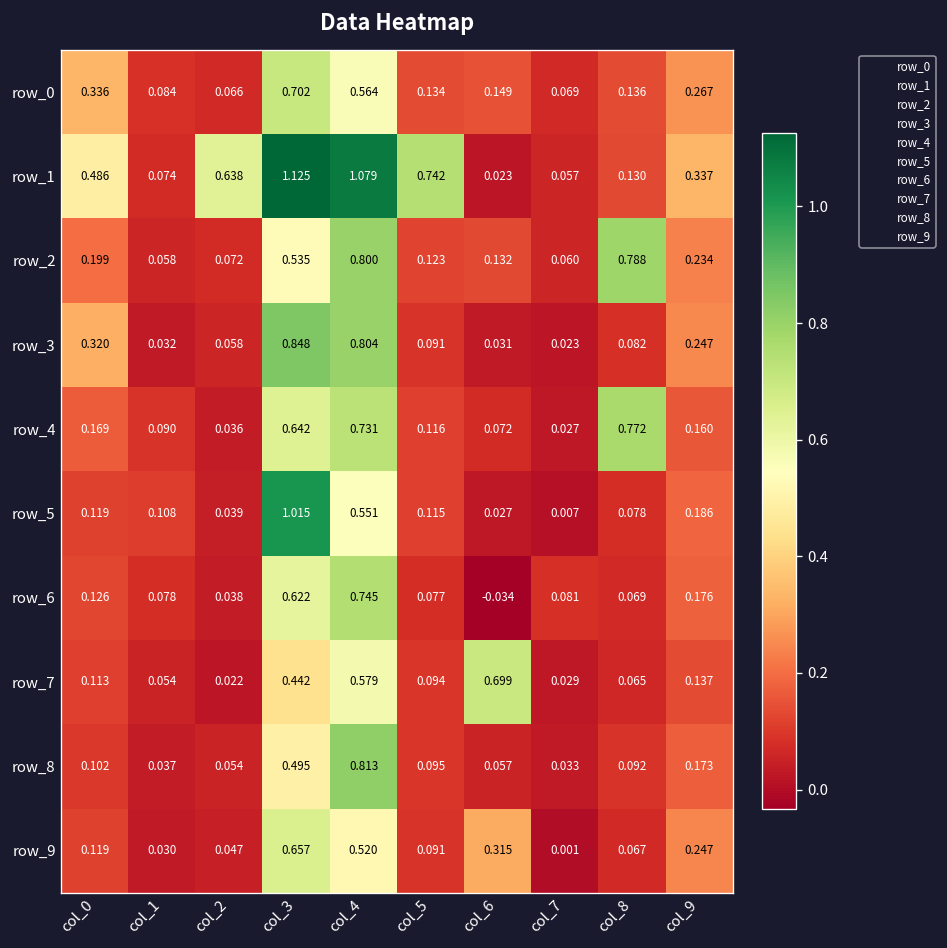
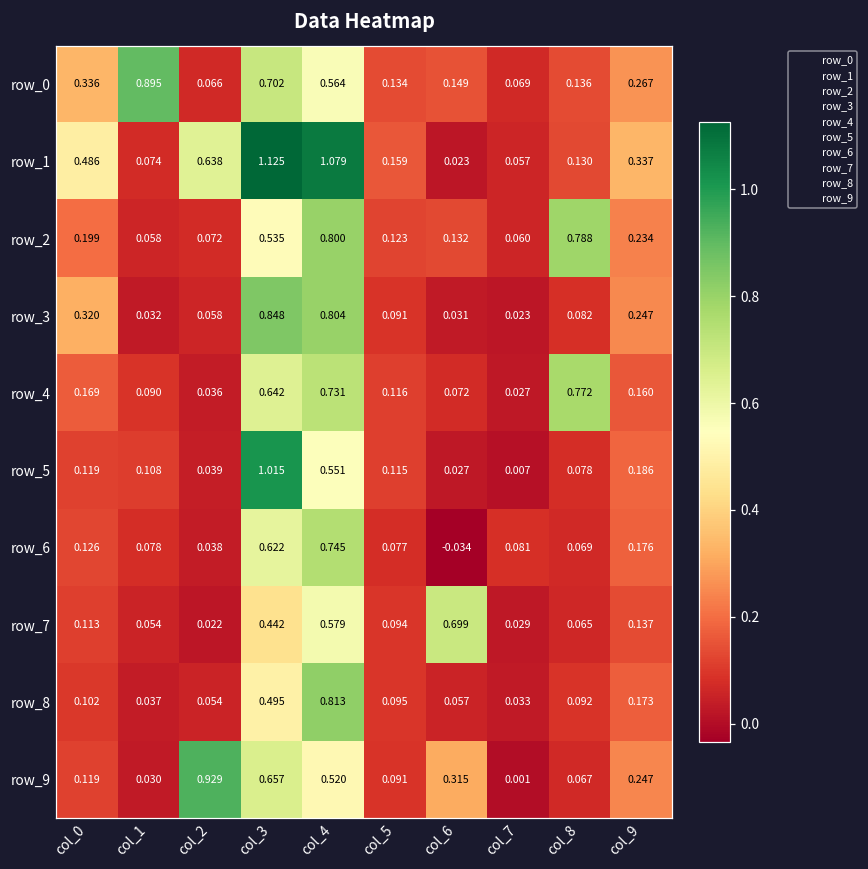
  {
    "row_0": {
      "col_0": 0.336,
-     "col_1": 0.084,
+     "col_1": 0.895,
      "col_2": 0.066,
      "col_3": 0.702,
      "col_4": 0.564,
      "col_5": 0.134,
      "col_6": 0.149,
      "col_7": 0.069,
      "col_8": 0.136,
      "col_9": 0.267
    },
    "row_1": {
      "col_0": 0.486,
      "col_1": 0.074,
      "col_2": 0.638,
      "col_3": 1.125,
      "col_4": 1.079,
-     "col_5": 0.742,
+     "col_5": 0.159,
      "col_6": 0.023,
      "col_7": 0.057,
      "col_8": 0.130,
      "col_9": 0.337
    },
    "row_2": {
      "col_0": 0.199,
      "col_1": 0.058,
      "col_2": 0.072,
      "col_3": 0.535,
      "col_4": 0.800,
      "col_5": 0.123,
      "col_6": 0.132,
      "col_7": 0.060,
      "col_8": 0.788,
      "col_9": 0.234
    },
    "row_3": {
      "col_0": 0.320,
      "col_1": 0.032,
      "col_2": 0.058,
      "col_3": 0.848,
      "col_4": 0.804,
      "col_5": 0.091,
      "col_6": 0.031,
      "col_7": 0.023,
      "col_8": 0.082,
      "col_9": 0.247
    },
    "row_4": {
      "col_0": 0.169,
      "col_1": 0.090,
      "col_2": 0.036,
      "col_3": 0.642,
      "col_4": 0.731,
      "col_5": 0.116,
      "col_6": 0.072,
      "col_7": 0.027,
      "col_8": 0.772,
      "col_9": 0.160
    },
    "row_5": {
      "col_0": 0.119,
      "col_1": 0.108,
      "col_2": 0.039,
      "col_3": 1.015,
      "col_4": 0.551,
      "col_5": 0.115,
      "col_6": 0.027,
      "col_7": 0.007,
      "col_8": 0.078,
      "col_9": 0.186
    },
    "row_6": {
      "col_0": 0.126,
      "col_1": 0.078,
      "col_2": 0.038,
      "col_3": 0.622,
      "col_4": 0.745,
      "col_5": 0.077,
      "col_6": -0.034,
      "col_7": 0.081,
      "col_8": 0.069,
      "col_9": 0.176
    },
    "row_7": {
      "col_0": 0.113,
      "col_1": 0.054,
      "col_2": 0.022,
      "col_3": 0.442,
      "col_4": 0.579,
      "col_5": 0.094,
      "col_6": 0.699,
      "col_7": 0.029,
      "col_8": 0.065,
      "col_9": 0.137
    },
    "row_8": {
      "col_0": 0.102,
      "col_1": 0.037,
      "col_2": 0.054,
      "col_3": 0.495,
      "col_4": 0.813,
      "col_5": 0.095,
      "col_6": 0.057,
      "col_7": 0.033,
      "col_8": 0.092,
      "col_9": 0.173
    },
    "row_9": {
      "col_0": 0.119,
      "col_1": 0.030,
-     "col_2": 0.047,
+     "col_2": 0.929,
      "col_3": 0.657,
      "col_4": 0.520,
      "col_5": 0.091,
      "col_6": 0.315,
      "col_7": 0.001,
      "col_8": 0.067,
      "col_9": 0.247
    }
  }
